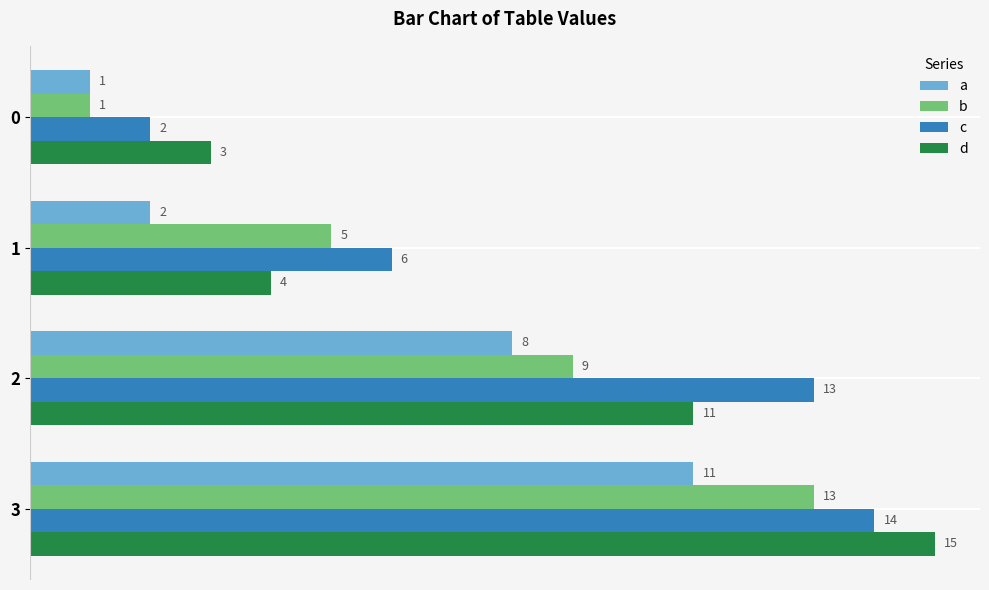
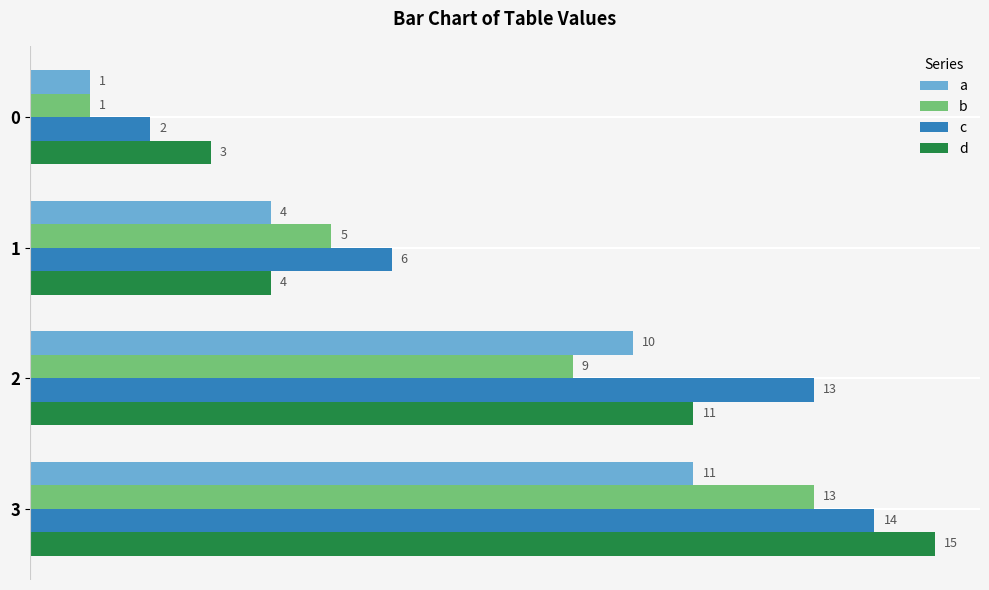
  {
    "a": {
      "0": 1,
-     "1": 2,
-     "2": 8,
+     "1": 4,
+     "2": 10,
      "3": 11
    },
    "b": {
      "0": 1,
      "1": 5,
      "2": 9,
      "3": 13
    },
    "c": {
      "0": 2,
      "1": 6,
      "2": 13,
      "3": 14
    },
    "d": {
      "0": 3,
      "1": 4,
      "2": 11,
      "3": 15
    }
  }
